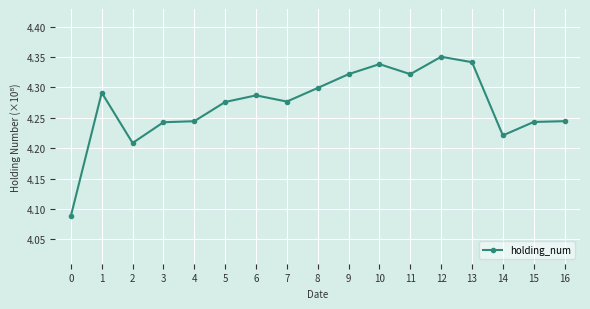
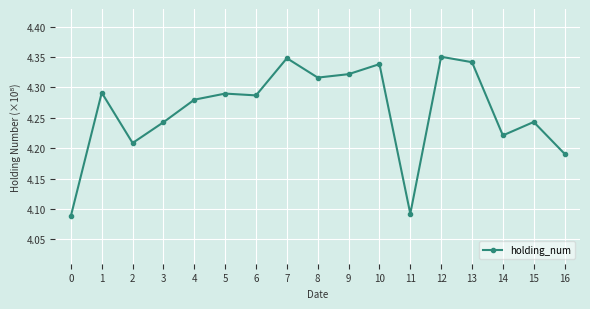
  {
    "0": 4.09,
    "1": 4.29,
    "2": 4.21,
    "3": 4.24,
-   "4": 4.24,
-   "5": 4.28,
+   "4": 4.28,
+   "5": 4.29,
    "6": 4.29,
-   "7": 4.28,
-   "8": 4.30,
+   "7": 4.35,
+   "8": 4.32,
    "9": 4.32,
    "10": 4.34,
-   "11": 4.32,
+   "11": 4.09,
    "12": 4.35,
    "13": 4.34,
    "14": 4.22,
    "15": 4.24,
-   "16": 4.24
+   "16": 4.19
  }
